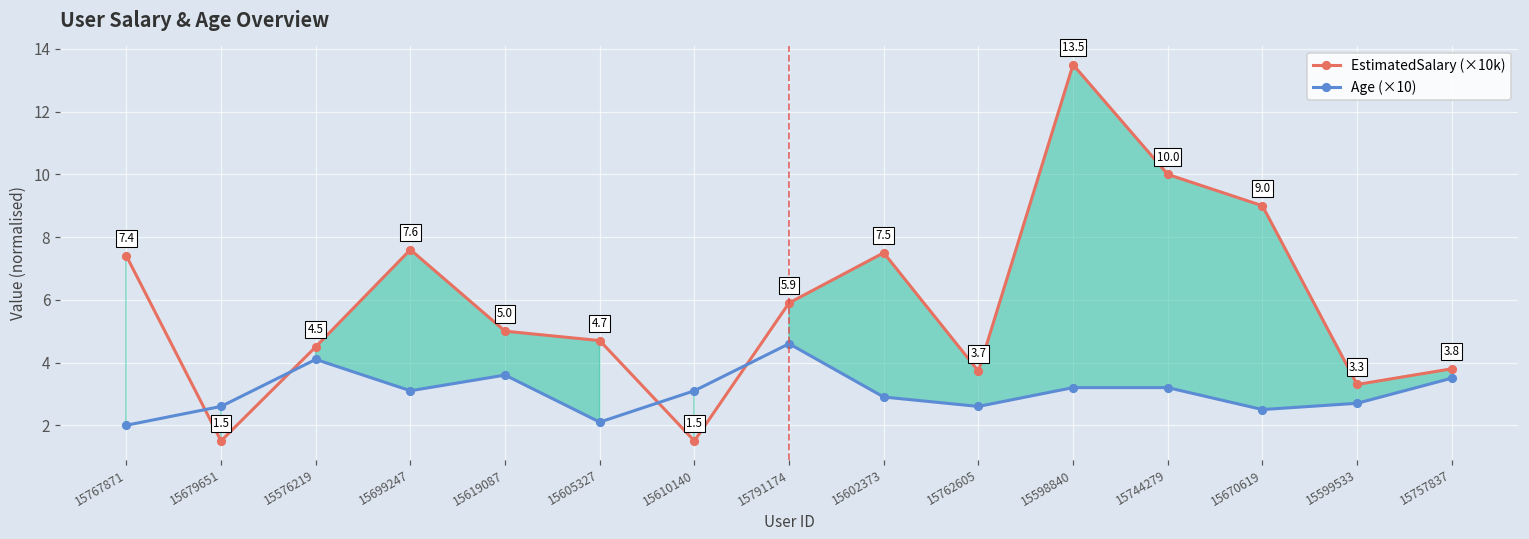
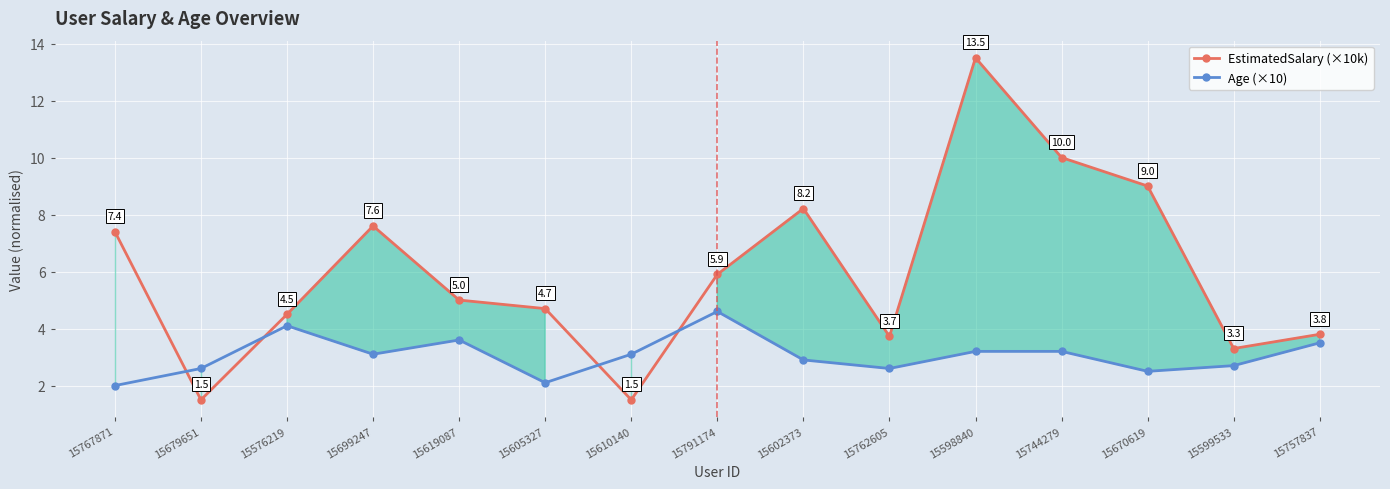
  {
    "EstimatedSalary (×10k)": {
-     "15602373": 7.5
+     "15602373": 8.2
    },
    "Age (×10)": {
      "15767871": 2.0,
      "15576219": 4.1,
      "15699247": 3.1,
      "15619087": 3.6,
      "15605327": 2.1,
      "15610140": 3.1,
      "15791174": 4.6,
      "15602373": 2.9,
      "15762605": 2.6,
      "15598840": 3.2,
      "15744279": 3.2,
      "15670619": 2.5,
      "15599533": 2.7,
      "15757837": 3.5
    }
  }
